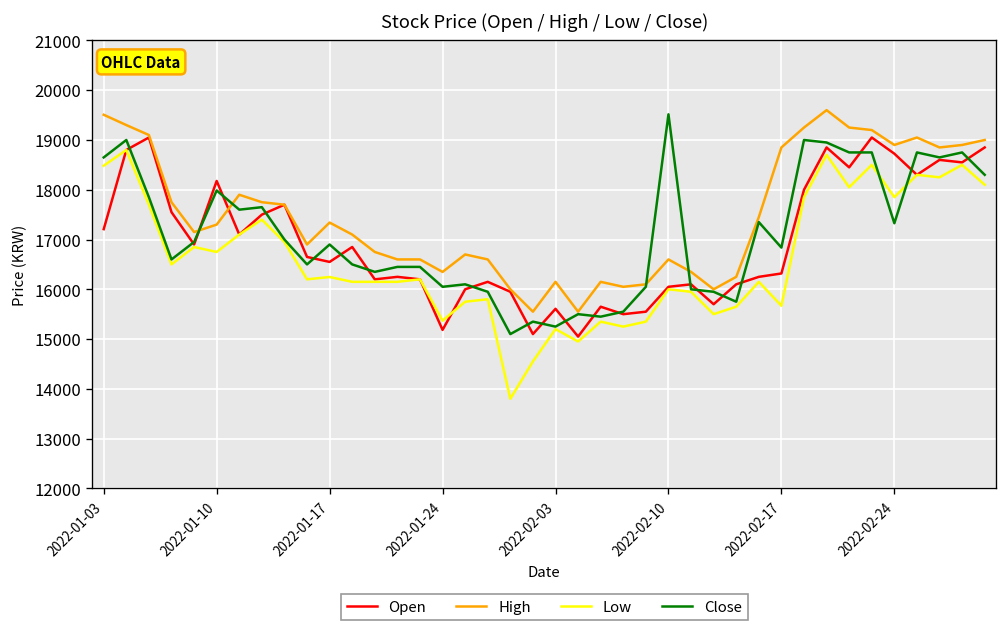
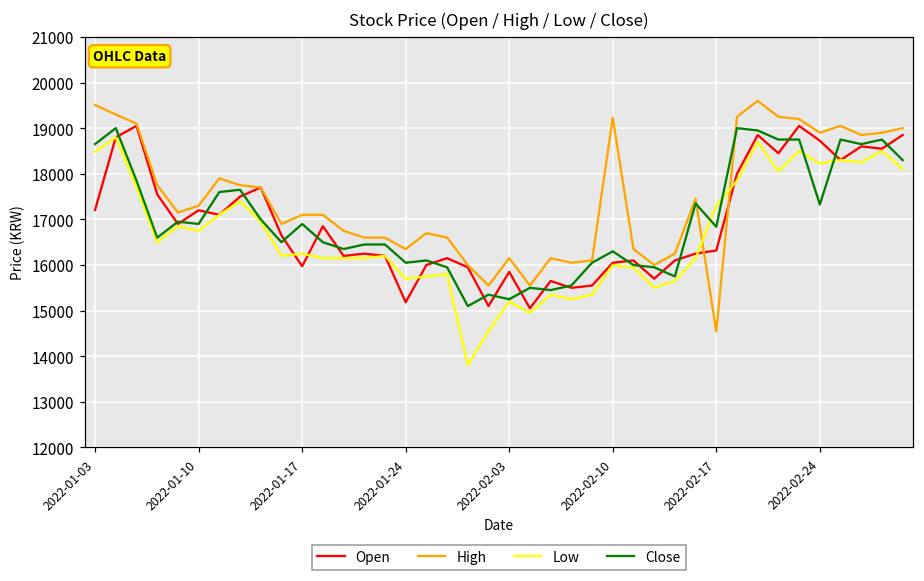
  {
    "Open": {
      "2022-01-03": 17200,
-     "2022-01-10": 18200,
-     "2022-01-17": 16600,
+     "2022-01-10": 17200,
+     "2022-01-17": 16000,
      "2022-01-24": 15200,
-     "2022-02-03": 15600,
+     "2022-02-03": 15900,
      "2022-02-17": 16300,
      "2022-02-24": 18700
    },
    "High": {
      "2022-01-03": 19500,
      "2022-01-10": 17300,
-     "2022-01-17": 17300,
+     "2022-01-17": 17100,
      "2022-01-24": 16300,
      "2022-02-03": 16200,
-     "2022-02-10": 16600,
-     "2022-02-17": 18900,
+     "2022-02-10": 19200,
+     "2022-02-17": 14500,
      "2022-02-24": 18900
    },
    "Low": {
      "2022-01-03": 18500,
      "2022-01-10": 16800,
      "2022-01-17": 16200,
-     "2022-01-24": 15400,
-     "2022-02-17": 15700,
-     "2022-02-24": 17900
+     "2022-01-24": 15700,
+     "2022-02-17": 17300,
+     "2022-02-24": 18200
    },
    "Close": {
      "2022-01-03": 18700,
-     "2022-01-10": 18000,
+     "2022-01-10": 16900,
      "2022-01-17": 16900,
      "2022-01-24": 16100,
-     "2022-02-10": 19500,
+     "2022-02-10": 16300,
      "2022-02-17": 16800,
      "2022-02-24": 17300
    }
  }
